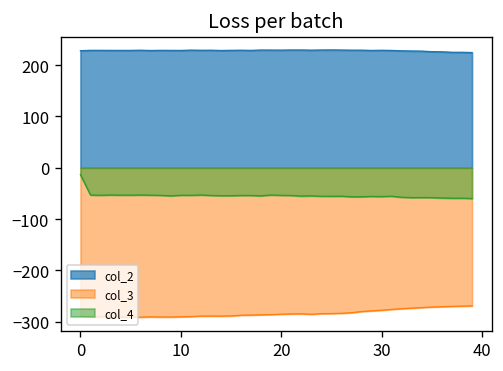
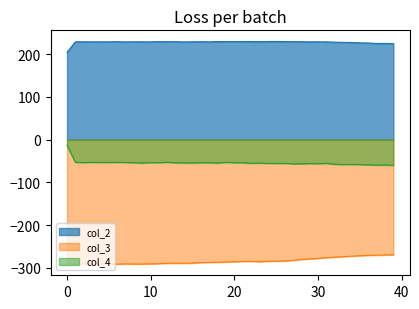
  {
    "col_2": {
-     "0": 230,
+     "0": 200,
      "10": 230,
      "20": 230,
      "30": 230
    }
  }
